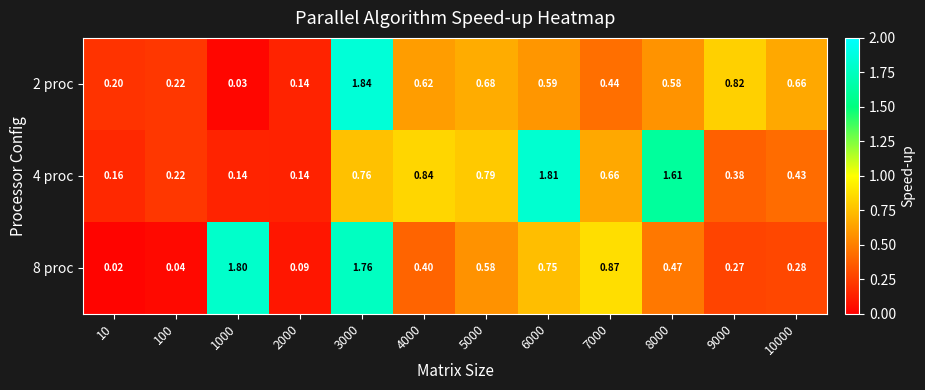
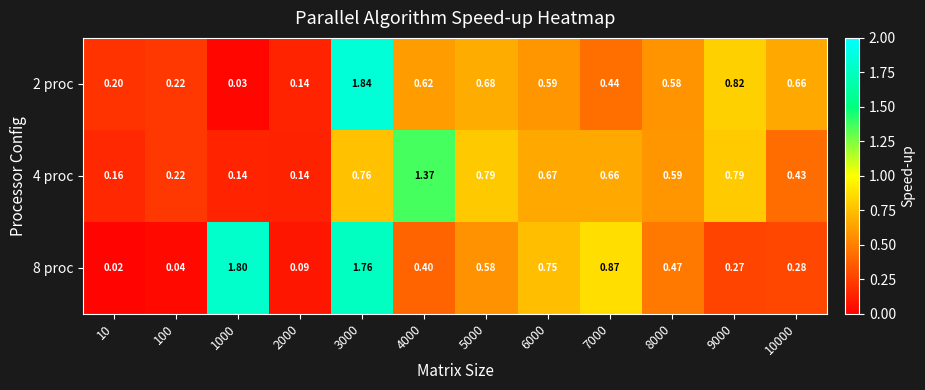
  {
    "2 proc": {
      "10": 0.20,
      "100": 0.22,
      "1000": 0.03,
      "2000": 0.14,
      "3000": 1.84,
      "4000": 0.62,
      "5000": 0.68,
      "6000": 0.59,
      "7000": 0.44,
      "8000": 0.58,
      "9000": 0.82,
      "10000": 0.66
    },
    "4 proc": {
      "10": 0.16,
      "100": 0.22,
      "1000": 0.14,
      "2000": 0.14,
      "3000": 0.76,
-     "4000": 0.84,
+     "4000": 1.37,
      "5000": 0.79,
-     "6000": 1.81,
+     "6000": 0.67,
      "7000": 0.66,
-     "8000": 1.61,
-     "9000": 0.38,
+     "8000": 0.59,
+     "9000": 0.79,
      "10000": 0.43
    },
    "8 proc": {
      "10": 0.02,
      "100": 0.04,
      "1000": 1.80,
      "2000": 0.09,
      "3000": 1.76,
      "4000": 0.40,
      "5000": 0.58,
      "6000": 0.75,
      "7000": 0.87,
      "8000": 0.47,
      "9000": 0.27,
      "10000": 0.28
    }
  }
